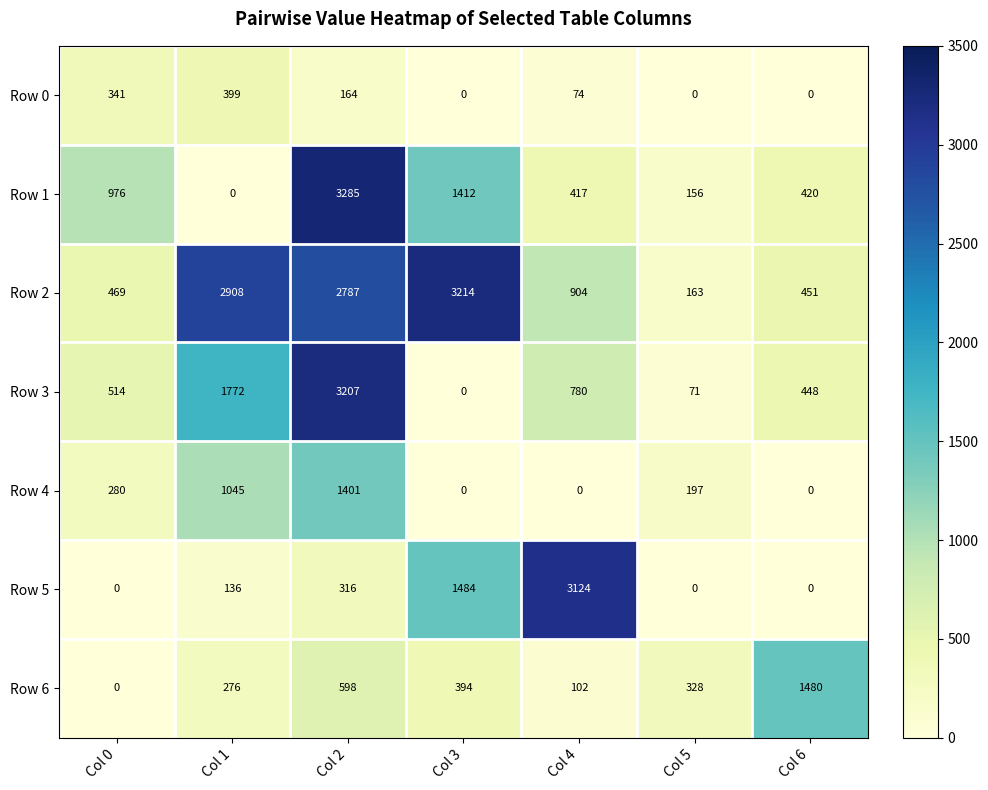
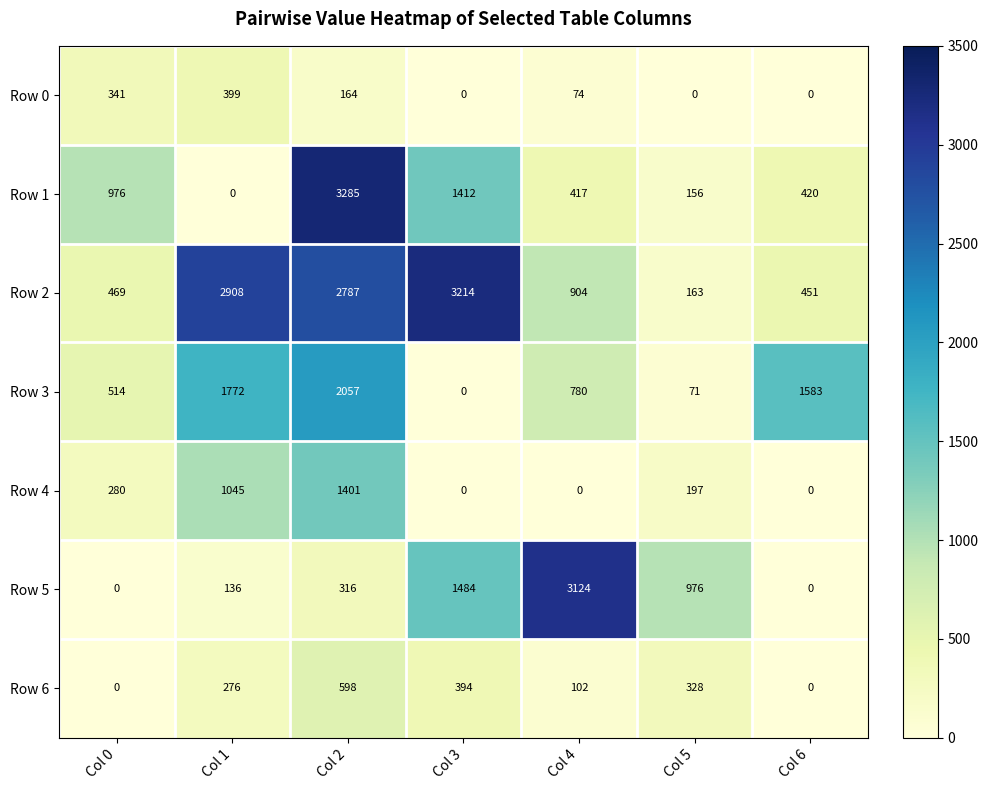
  {
    "Row 0": {
      "Col 0": 341,
      "Col 1": 399,
      "Col 2": 164,
      "Col 3": 0,
      "Col 4": 74,
      "Col 5": 0,
      "Col 6": 0
    },
    "Row 1": {
      "Col 0": 976,
      "Col 1": 0,
      "Col 2": 3285,
      "Col 3": 1412,
      "Col 4": 417,
      "Col 5": 156,
      "Col 6": 420
    },
    "Row 2": {
      "Col 0": 469,
      "Col 1": 2908,
      "Col 2": 2787,
      "Col 3": 3214,
      "Col 4": 904,
      "Col 5": 163,
      "Col 6": 451
    },
    "Row 3": {
      "Col 0": 514,
      "Col 1": 1772,
-     "Col 2": 3207,
+     "Col 2": 2057,
      "Col 3": 0,
      "Col 4": 780,
      "Col 5": 71,
-     "Col 6": 448
+     "Col 6": 1583
    },
    "Row 4": {
      "Col 0": 280,
      "Col 1": 1045,
      "Col 2": 1401,
      "Col 3": 0,
      "Col 4": 0,
      "Col 5": 197,
      "Col 6": 0
    },
    "Row 5": {
      "Col 0": 0,
      "Col 1": 136,
      "Col 2": 316,
      "Col 3": 1484,
      "Col 4": 3124,
-     "Col 5": 0,
+     "Col 5": 976,
      "Col 6": 0
    },
    "Row 6": {
      "Col 0": 0,
      "Col 1": 276,
      "Col 2": 598,
      "Col 3": 394,
      "Col 4": 102,
      "Col 5": 328,
-     "Col 6": 1480
+     "Col 6": 0
    }
  }
